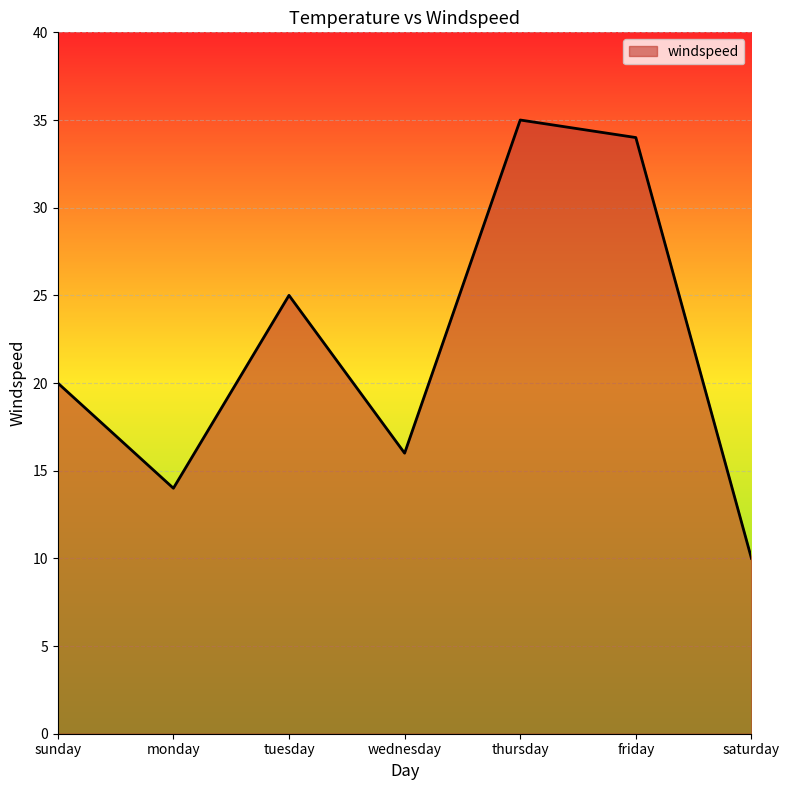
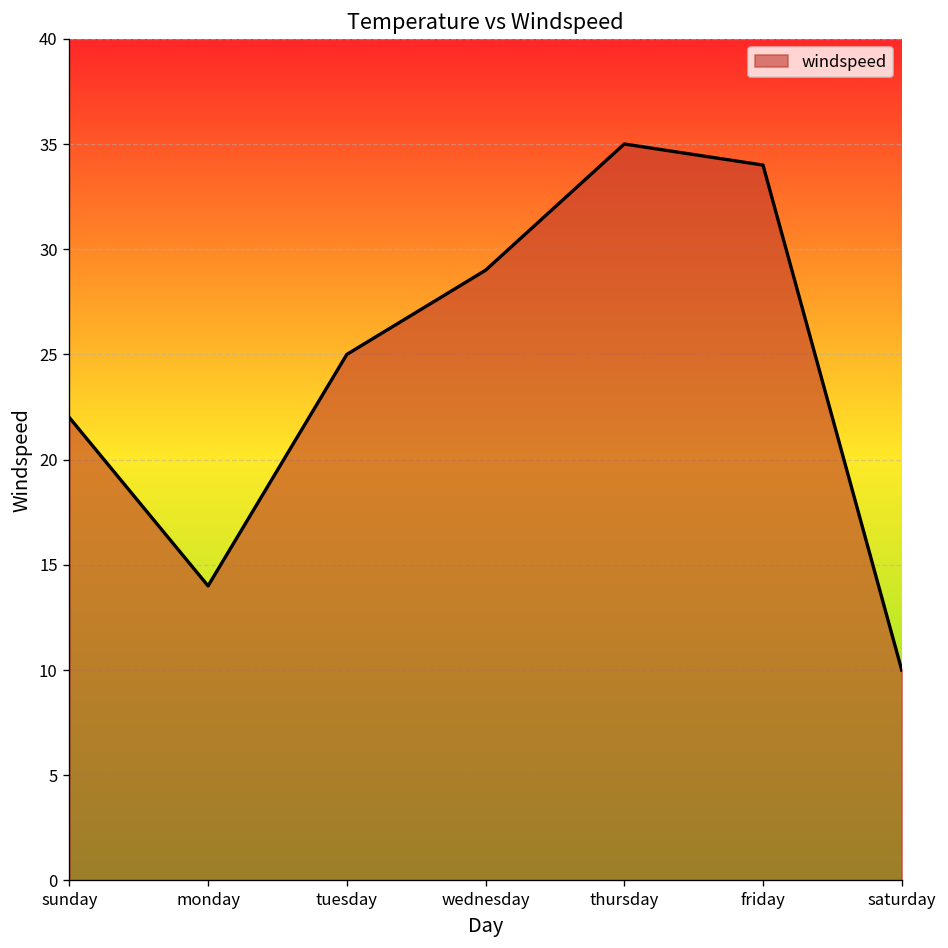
  {
-   "sunday": 20,
+   "sunday": 22,
    "monday": 14,
    "tuesday": 25,
-   "wednesday": 16,
+   "wednesday": 29,
    "thursday": 35,
    "friday": 34,
    "saturday": 10
  }
